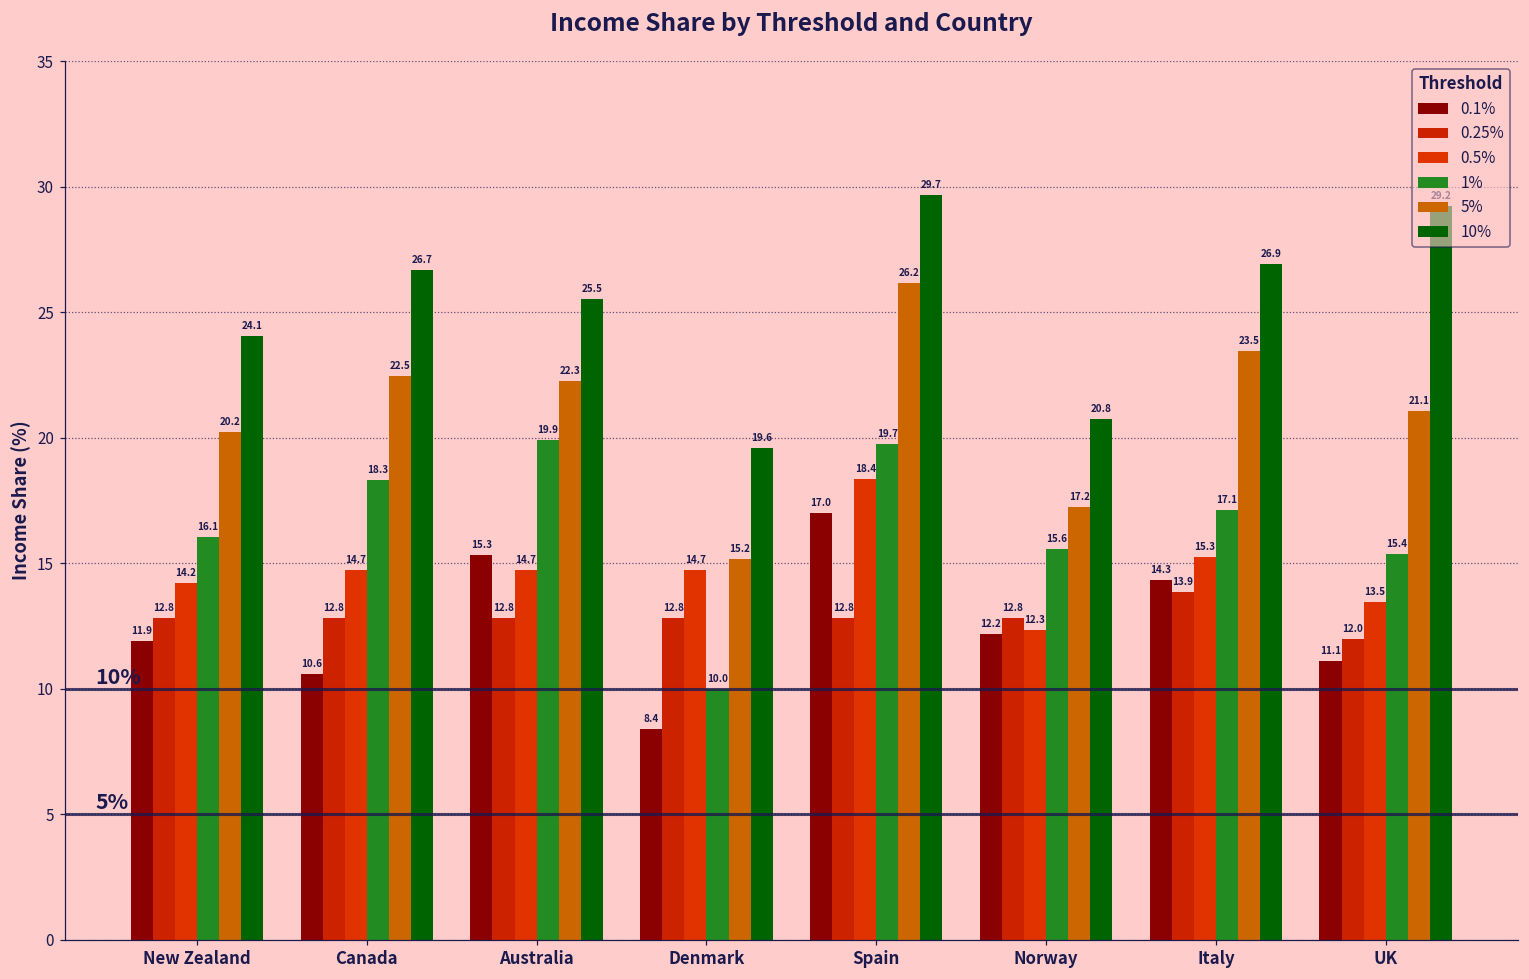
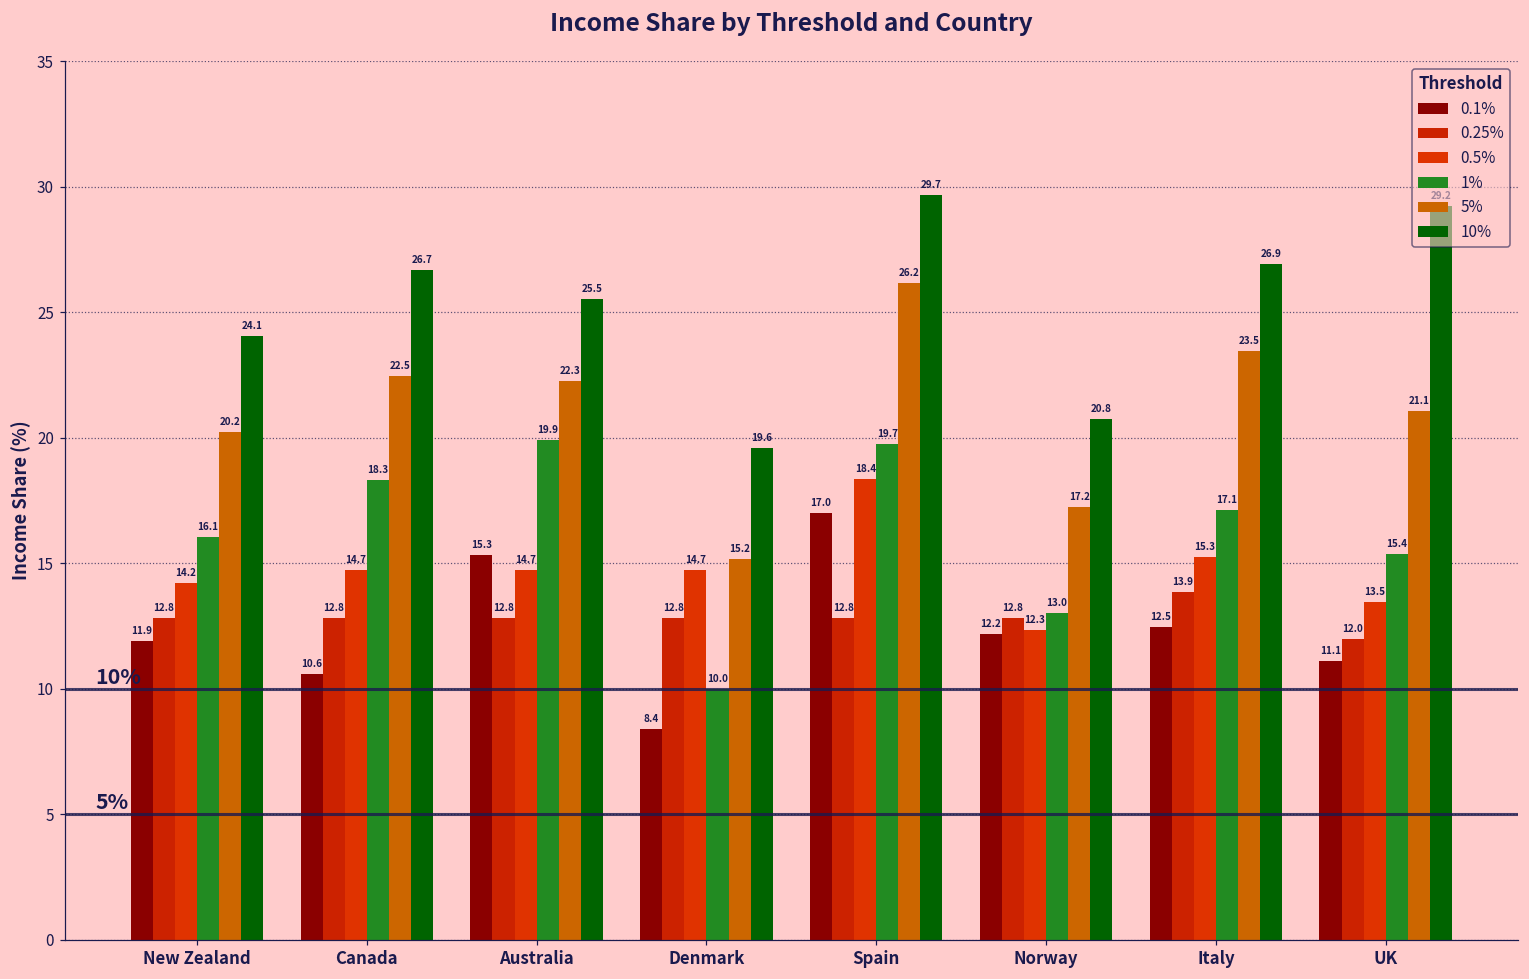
  {
    "0.1%": {
      "New Zealand": 11.9,
      "Canada": 10.6,
      "Australia": 15.3,
      "Denmark": 8.4,
      "Spain": 17.0,
      "Norway": 12.2,
-     "Italy": 14.3,
+     "Italy": 12.5,
      "UK": 11.1
    },
    "1%": {
      "New Zealand": 16.1,
      "Canada": 18.3,
      "Australia": 19.9,
      "Denmark": 10.0,
      "Spain": 19.7,
-     "Norway": 15.6,
+     "Norway": 13.0,
      "Italy": 17.1,
      "UK": 15.4
    },
    "10%": {
      "New Zealand": 24.1,
      "Canada": 26.7,
      "Australia": 25.5,
      "Denmark": 19.6,
      "Spain": 29.7,
      "Norway": 20.8,
      "Italy": 26.9
    }
  }
